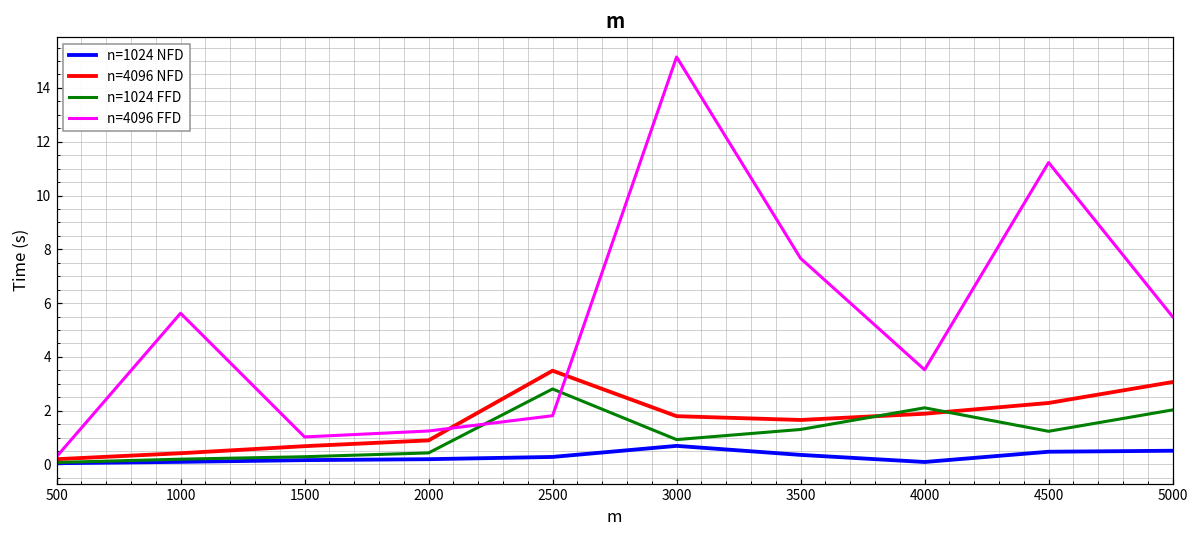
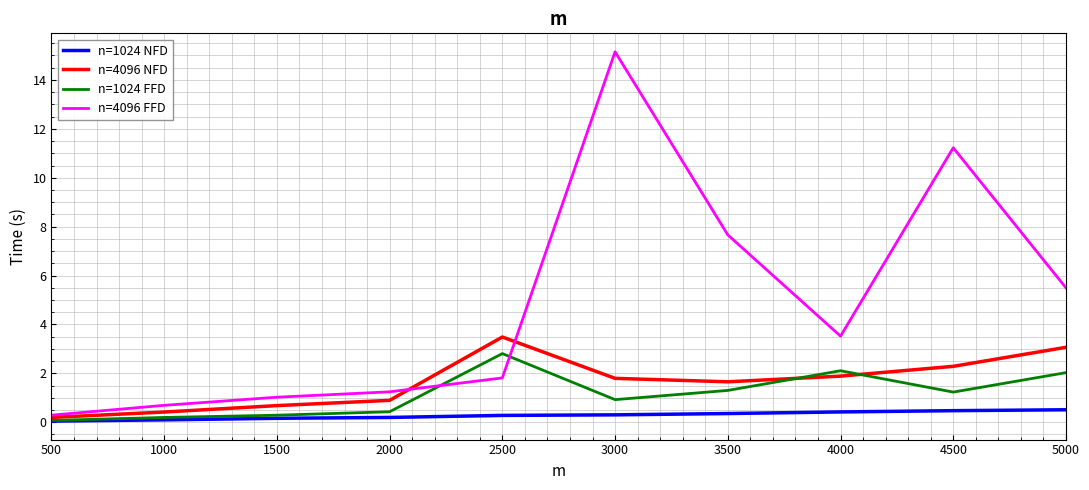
  {
    "n=1024 NFD": {
      "1500": 0.2,
      "2000": 0.2,
      "2500": 0.3,
-     "3000": 0.7,
+     "3000": 0.3,
      "3500": 0.4,
-     "4000": 0.1,
+     "4000": 0.4,
      "4500": 0.5,
      "5000": 0.5
    },
    "n=4096 NFD": {
      "1000": 0.4,
      "1500": 0.7,
      "2000": 0.9,
      "2500": 3.5,
      "3000": 1.8,
      "3500": 1.7,
      "4000": 1.9,
      "4500": 2.3,
      "5000": 3.1
    },
    "n=1024 FFD": {
      "1500": 0.3,
      "2000": 0.4,
      "2500": 2.8,
      "3000": 0.9,
      "3500": 1.3,
      "4000": 2.1,
      "4500": 1.2,
      "5000": 2.0
    },
    "n=4096 FFD": {
-     "1000": 5.6,
+     "1000": 0.7,
      "1500": 1.0,
      "2000": 1.2,
      "2500": 1.8,
      "3000": 15.2,
      "3500": 7.7,
      "4000": 3.5,
      "4500": 11.2,
      "5000": 5.5
    }
  }
